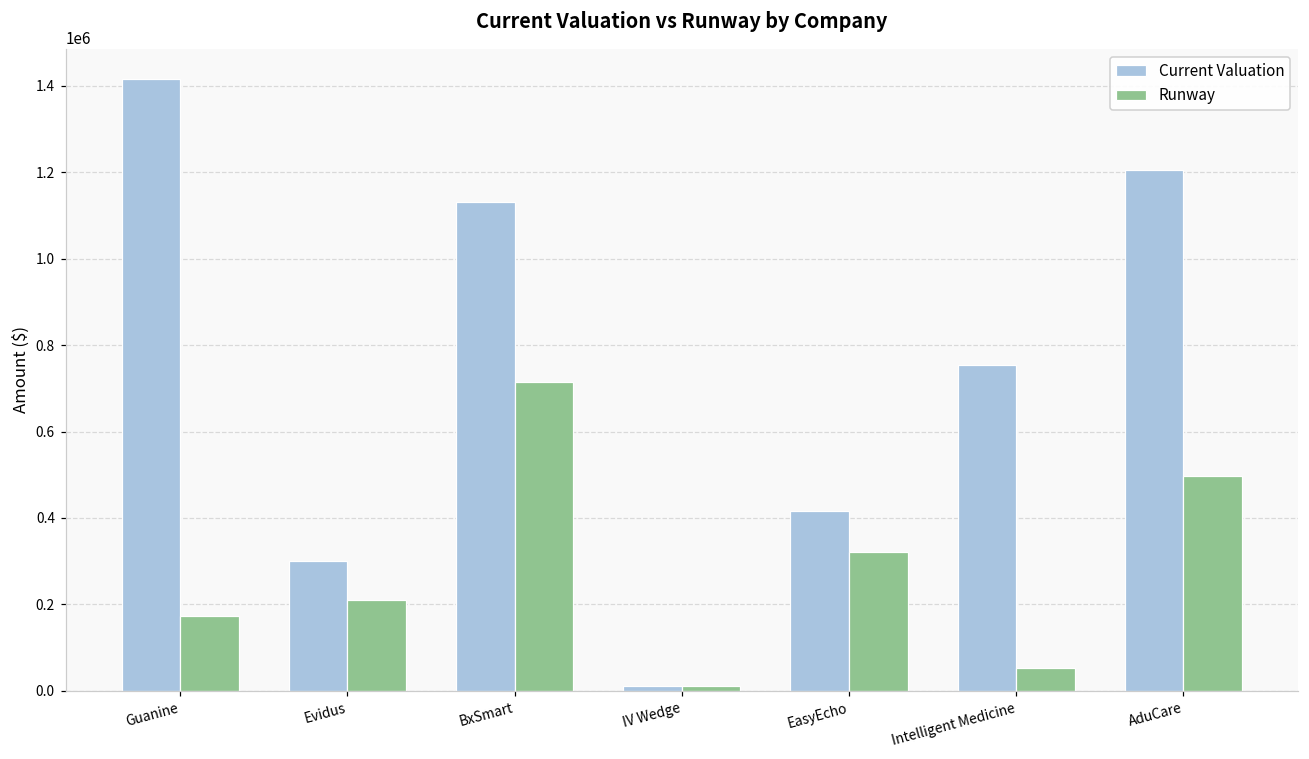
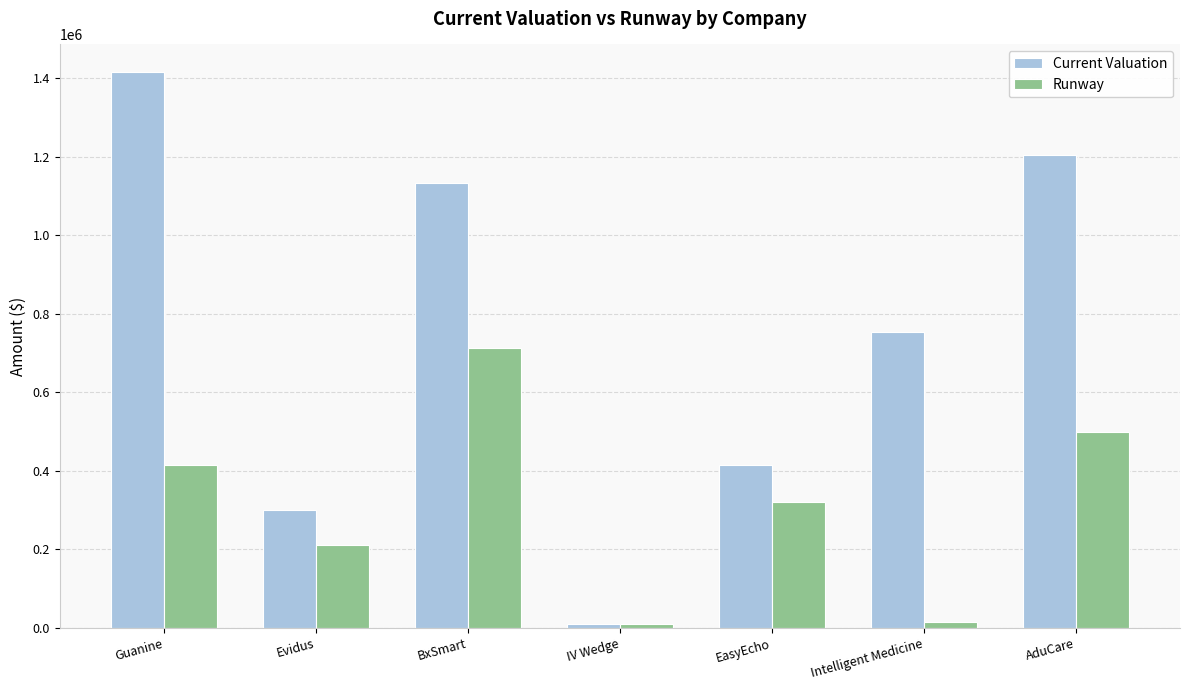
  {
    "Current Valuation": {
      "Guanine": 1420000,
      "Evidus": 300000,
      "BxSmart": 1130000,
      "IV Wedge": 10000,
      "EasyEcho": 420000,
      "Intelligent Medicine": 750000,
      "AduCare": 1200000
    },
    "Runway": {
-     "Guanine": 170000,
+     "Guanine": 420000,
      "Evidus": 210000,
      "BxSmart": 710000,
      "IV Wedge": 10000,
      "EasyEcho": 320000,
-     "Intelligent Medicine": 50000,
+     "Intelligent Medicine": 10000,
      "AduCare": 500000
    }
  }
